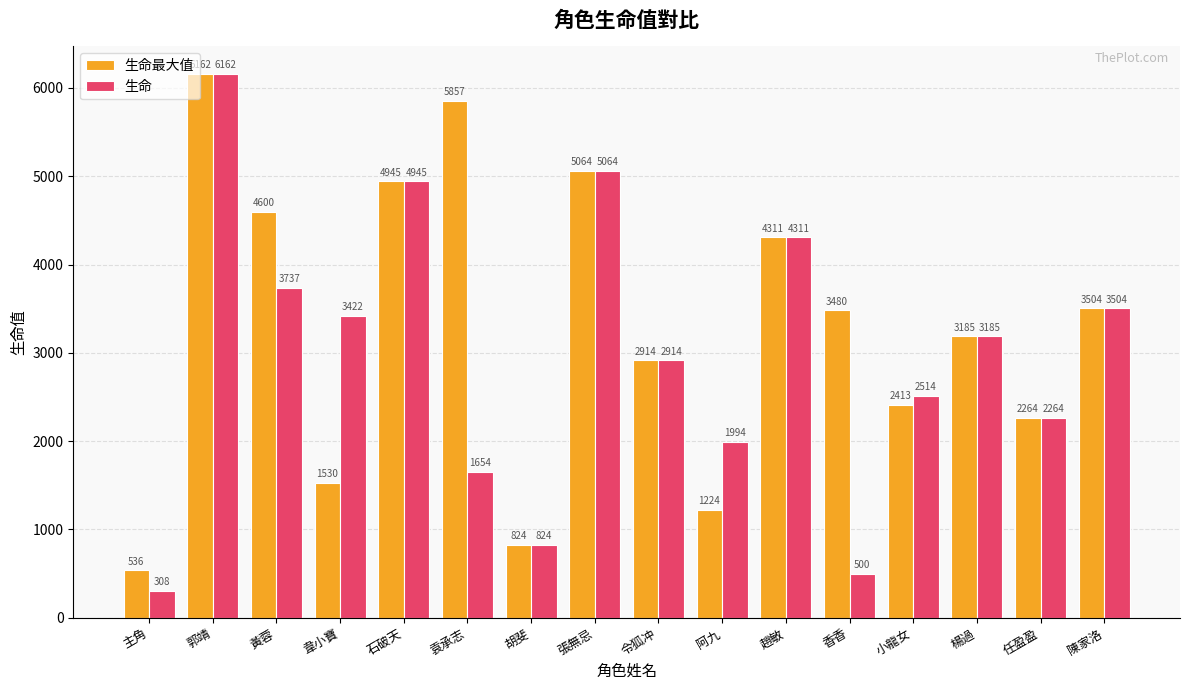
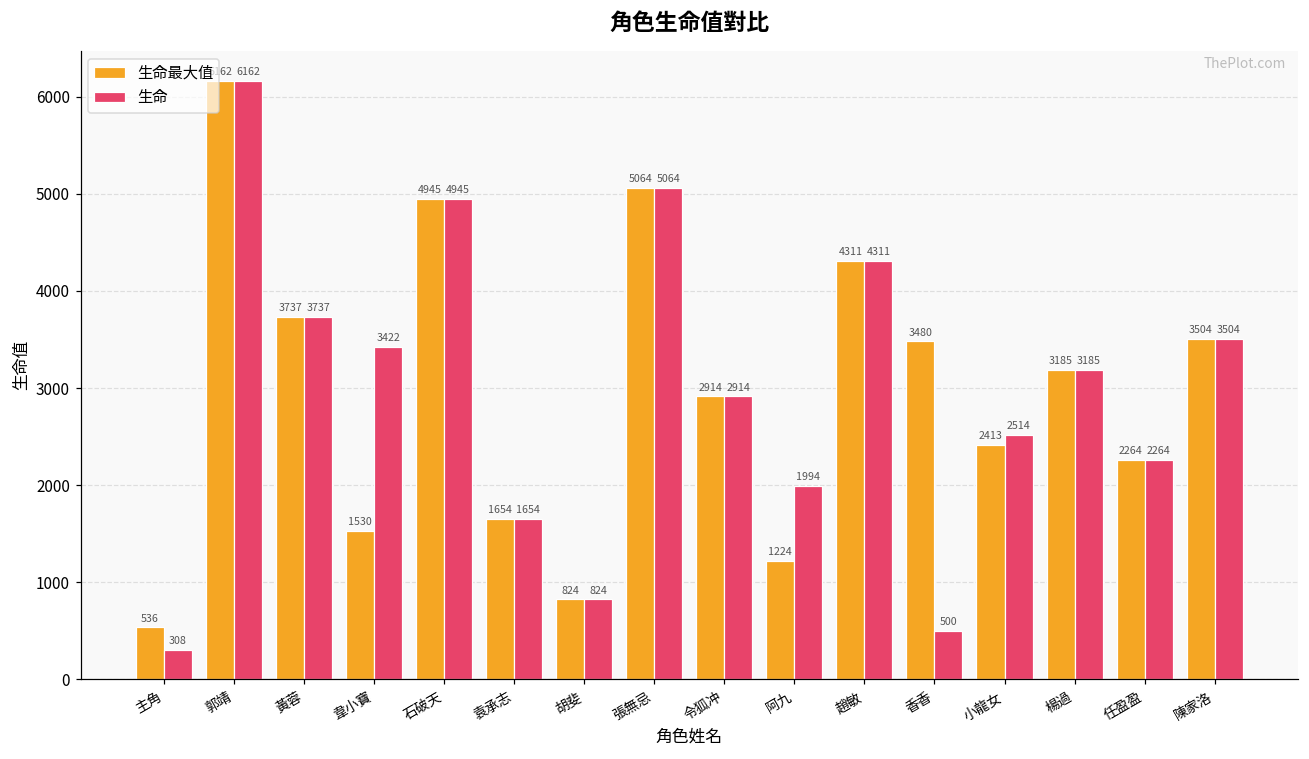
  {
    "生命最大值": {
      "主角": 536,
-     "黃蓉": 4600,
+     "黃蓉": 3737,
      "韋小寶": 1530,
      "石破天": 4945,
-     "袁承志": 5857,
+     "袁承志": 1654,
      "胡斐": 824,
      "張無忌": 5064,
      "令狐冲": 2914,
      "阿九": 1224,
      "趙敏": 4311,
      "香香": 3480,
      "小龍女": 2413,
      "楊過": 3185,
      "任盈盈": 2264,
      "陳家洛": 3504
    },
    "生命": {
      "主角": 308,
      "郭靖": 6162,
      "黃蓉": 3737,
      "韋小寶": 3422,
      "石破天": 4945,
      "袁承志": 1654,
      "胡斐": 824,
      "張無忌": 5064,
      "令狐冲": 2914,
      "阿九": 1994,
      "趙敏": 4311,
      "香香": 500,
      "小龍女": 2514,
      "楊過": 3185,
      "任盈盈": 2264,
      "陳家洛": 3504
    }
  }
